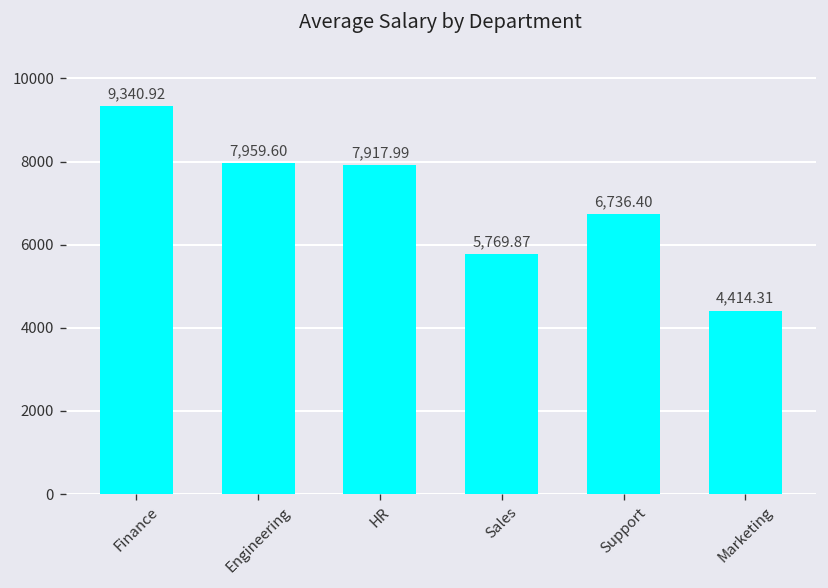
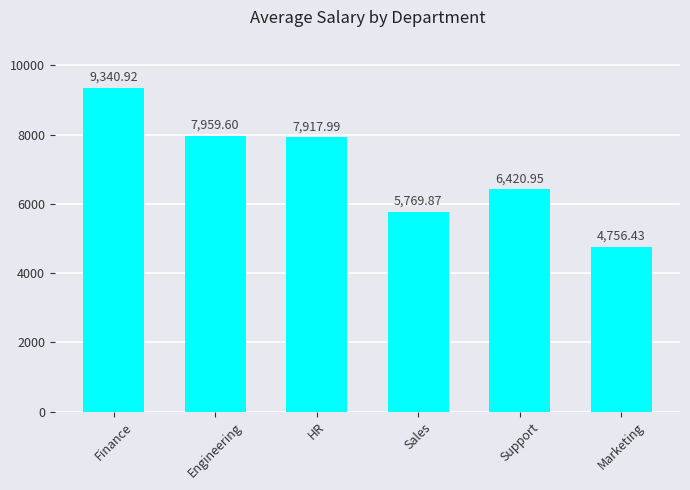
  {
    "Finance": "9,340.92",
    "Engineering": "7,959.60",
    "HR": "7,917.99",
    "Sales": "5,769.87",
-   "Support": "6,736.40",
-   "Marketing": "4,414.31"
+   "Support": "6,420.95",
+   "Marketing": "4,756.43"
  }
